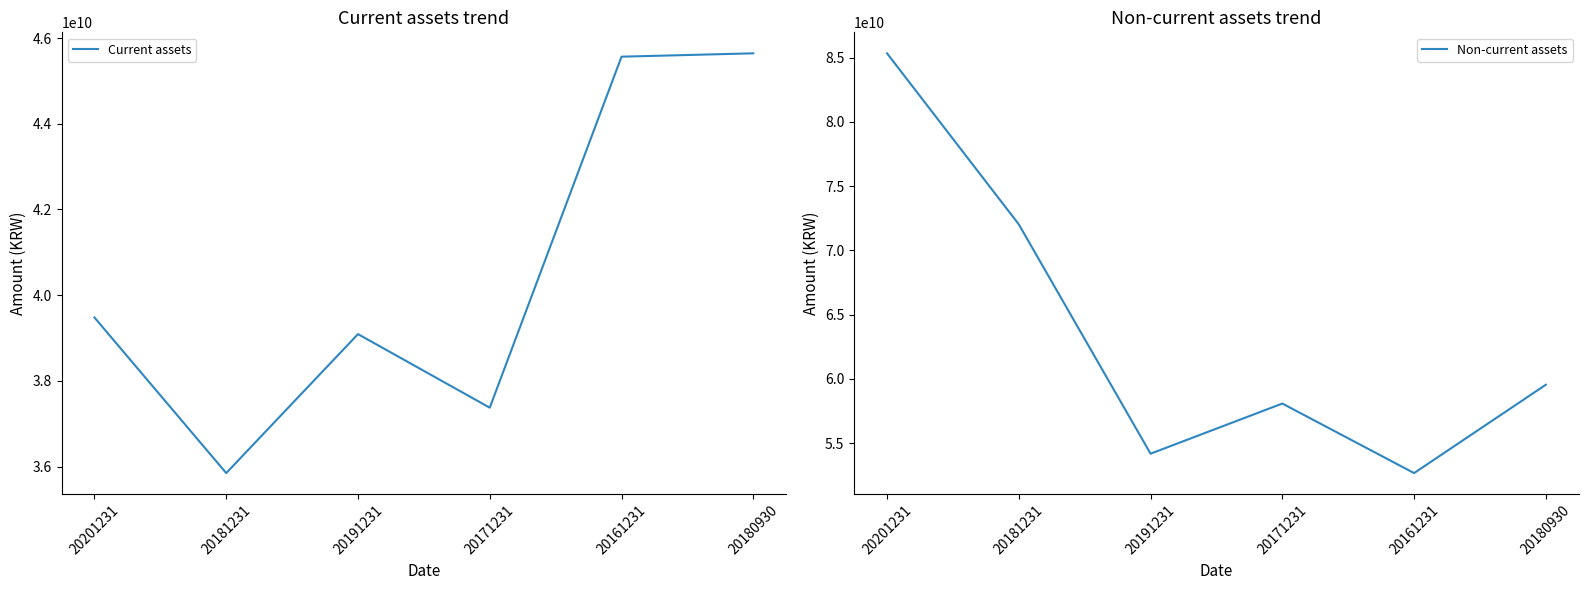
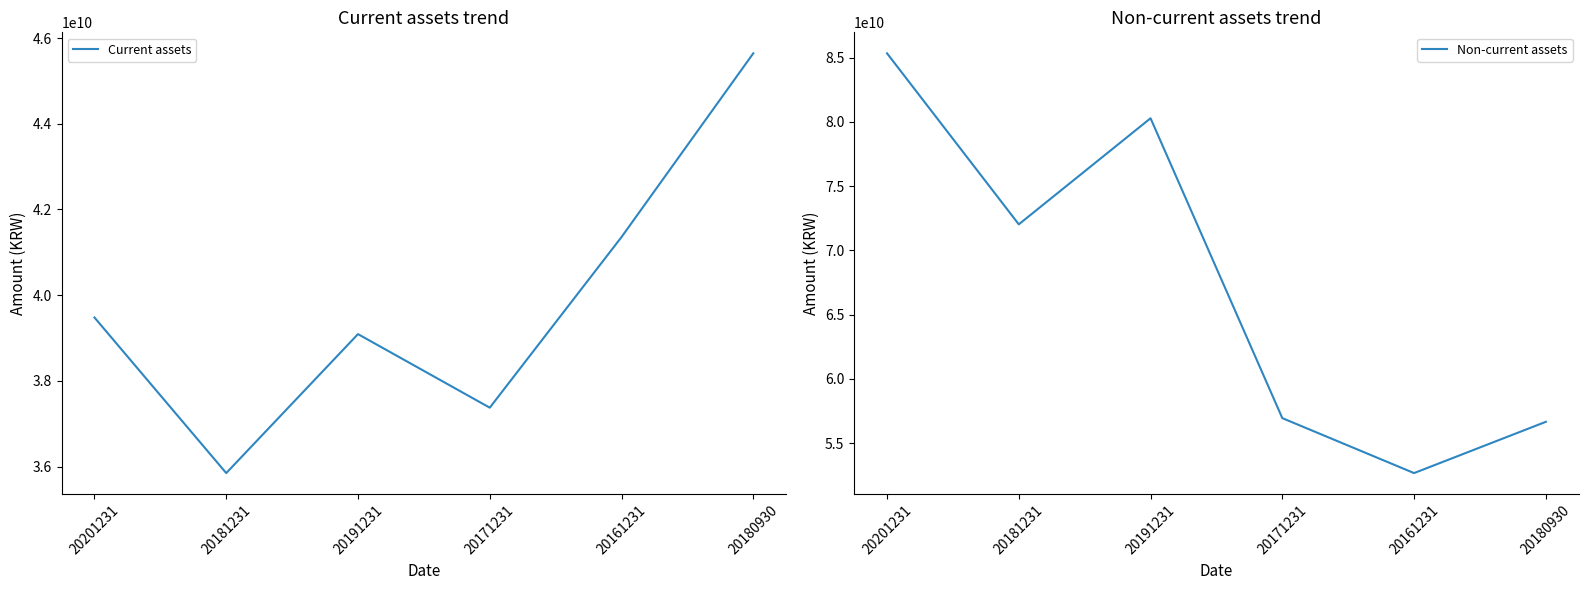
  {
    "Current assets trend": {
      "20201231": 39500000000,
      "20181231": 35800000000,
      "20191231": 39100000000,
      "20171231": 37400000000,
-     "20161231": 45600000000,
+     "20161231": 41400000000,
      "20180930": 45600000000
    },
    "Non-current assets trend": {
      "20201231": 85300000000,
      "20181231": 72000000000,
-     "20191231": 54200000000,
-     "20171231": 58100000000,
+     "20191231": 80300000000,
+     "20171231": 56900000000,
      "20161231": 52700000000,
-     "20180930": 59500000000
+     "20180930": 56700000000
    }
  }
